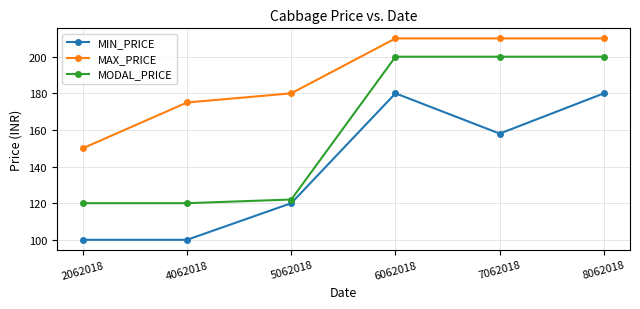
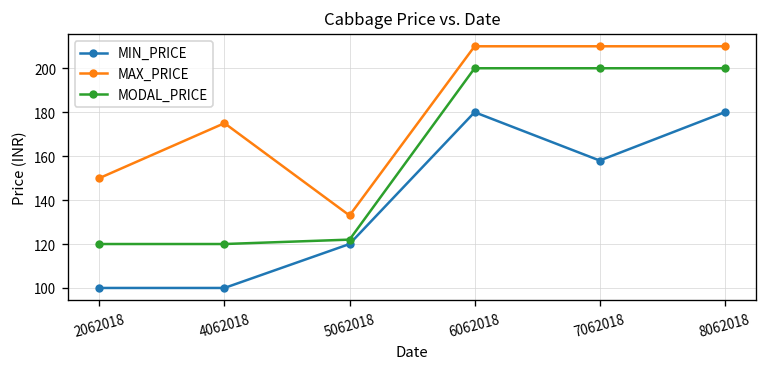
  {
    "MIN_PRICE": {
      "2062018": 100,
      "4062018": 100,
      "5062018": 120,
      "6062018": 180,
      "7062018": 158,
      "8062018": 180
    },
    "MAX_PRICE": {
      "2062018": 150,
      "4062018": 175,
-     "5062018": 180,
+     "5062018": 133,
      "6062018": 210,
      "7062018": 210,
      "8062018": 210
    },
    "MODAL_PRICE": {
      "2062018": 120,
      "4062018": 120,
      "5062018": 122,
      "6062018": 200,
      "7062018": 200,
      "8062018": 200
    }
  }
